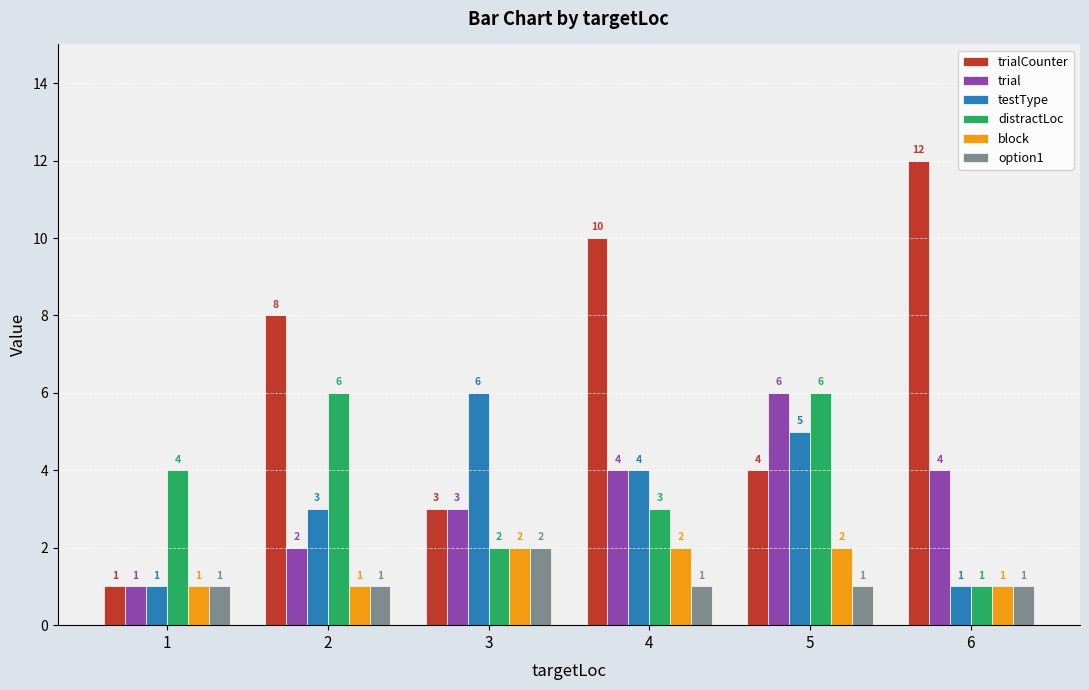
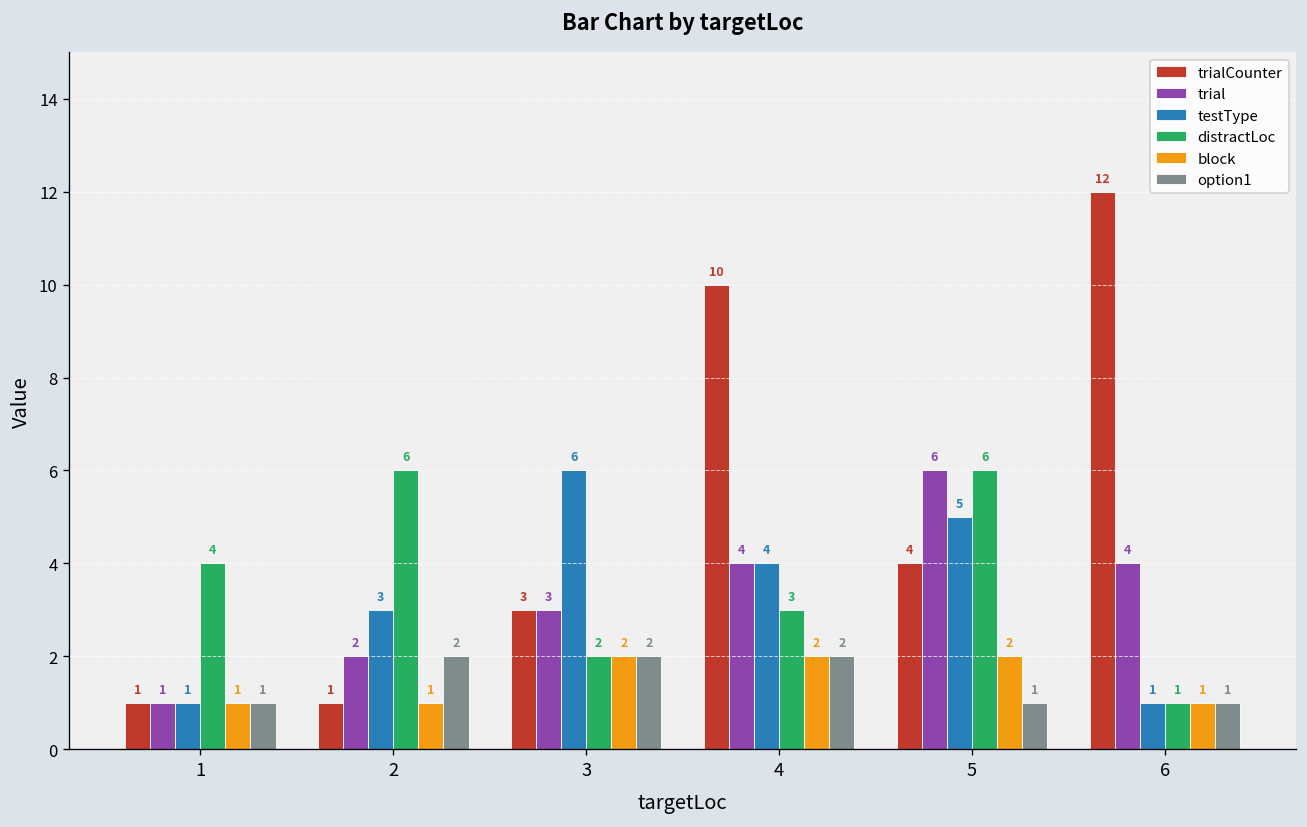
  {
    "trialCounter": {
      "1": 1,
-     "2": 8,
+     "2": 1,
      "3": 3,
      "4": 10,
      "5": 4,
      "6": 12
    },
    "trial": {
      "1": 1,
      "2": 2,
      "3": 3,
      "4": 4,
      "5": 6,
      "6": 4
    },
    "testType": {
      "1": 1,
      "2": 3,
      "3": 6,
      "4": 4,
      "5": 5,
      "6": 1
    },
    "distractLoc": {
      "1": 4,
      "2": 6,
      "3": 2,
      "4": 3,
      "5": 6,
      "6": 1
    },
    "block": {
      "1": 1,
      "2": 1,
      "3": 2,
      "4": 2,
      "5": 2,
      "6": 1
    },
    "option1": {
      "1": 1,
-     "2": 1,
+     "2": 2,
      "3": 2,
-     "4": 1,
+     "4": 2,
      "5": 1,
      "6": 1
    }
  }
